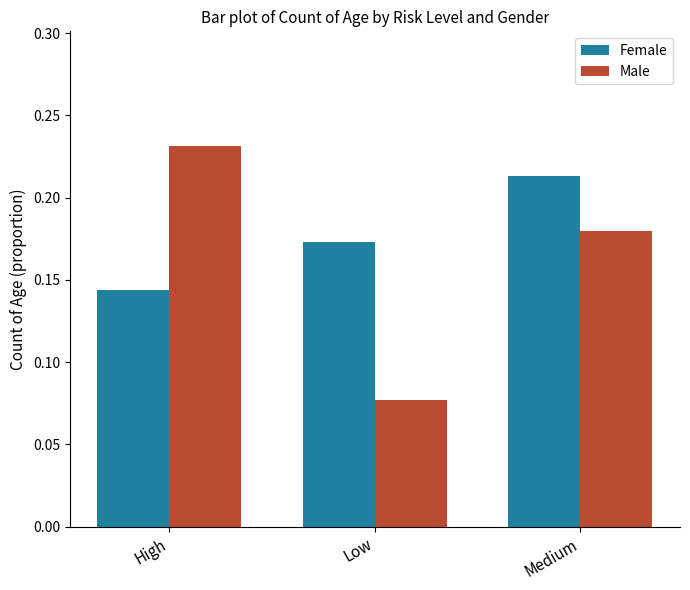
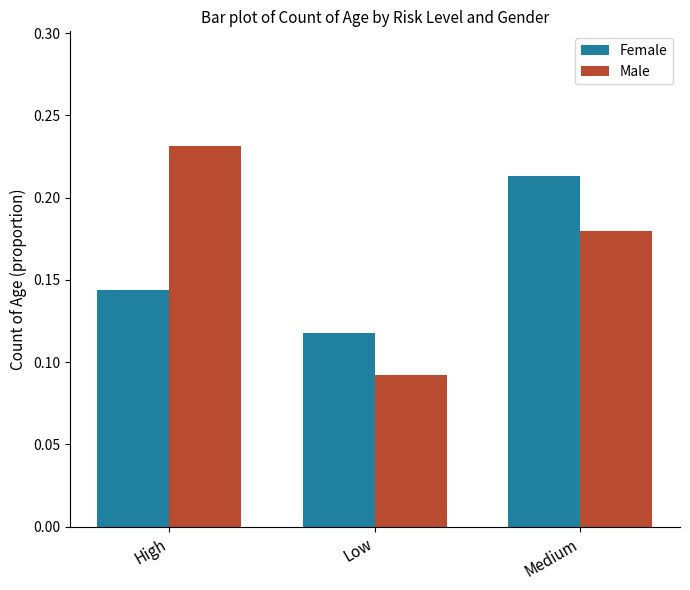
  {
    "Female": {
      "High": 0.144,
-     "Low": 0.173,
+     "Low": 0.118,
      "Medium": 0.213
    },
    "Male": {
      "High": 0.232,
-     "Low": 0.077,
+     "Low": 0.092,
      "Medium": 0.180
    }
  }
